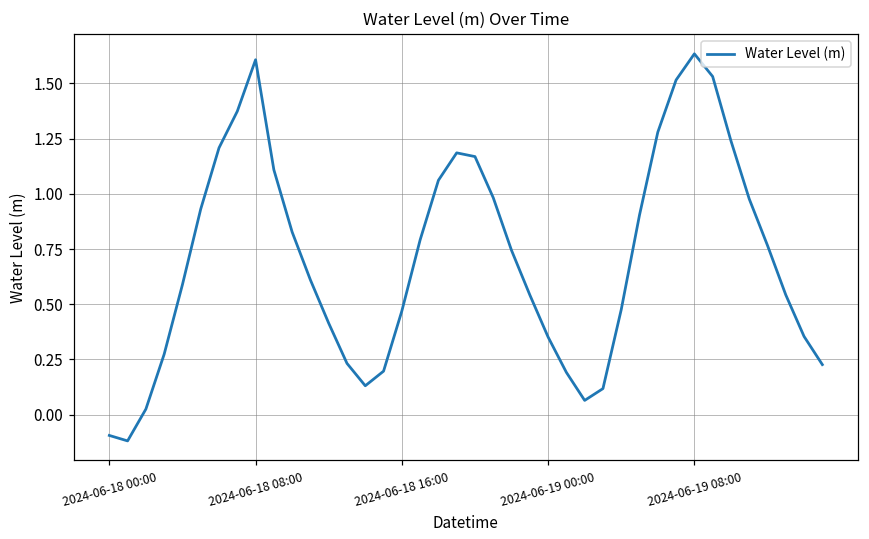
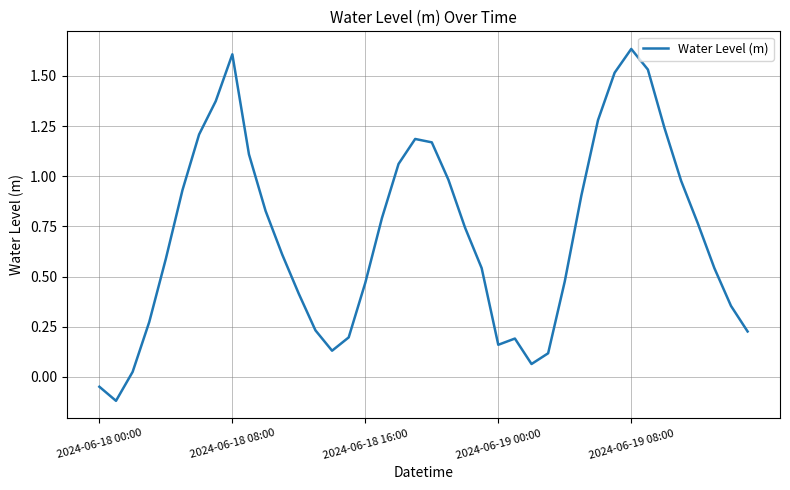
  {
-   "2024-06-18 00:00": -0.09,
+   "2024-06-18 00:00": -0.05,
    "2024-06-18 08:00": 1.61,
    "2024-06-18 16:00": 0.47,
-   "2024-06-19 00:00": 0.35,
+   "2024-06-19 00:00": 0.16,
    "2024-06-19 08:00": 1.63
  }
